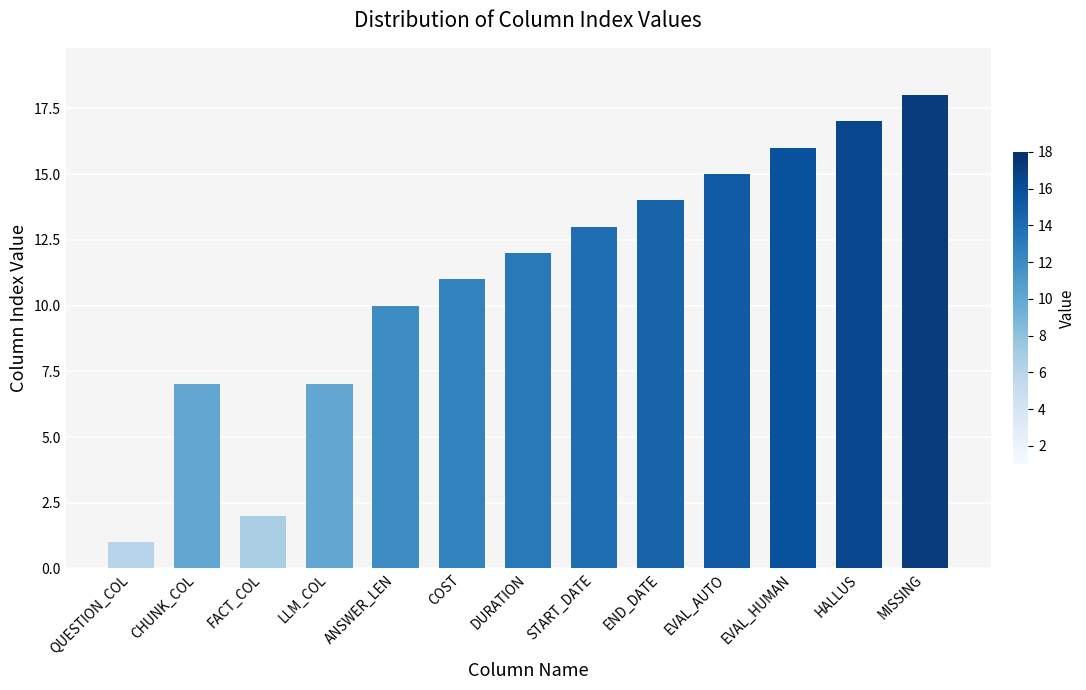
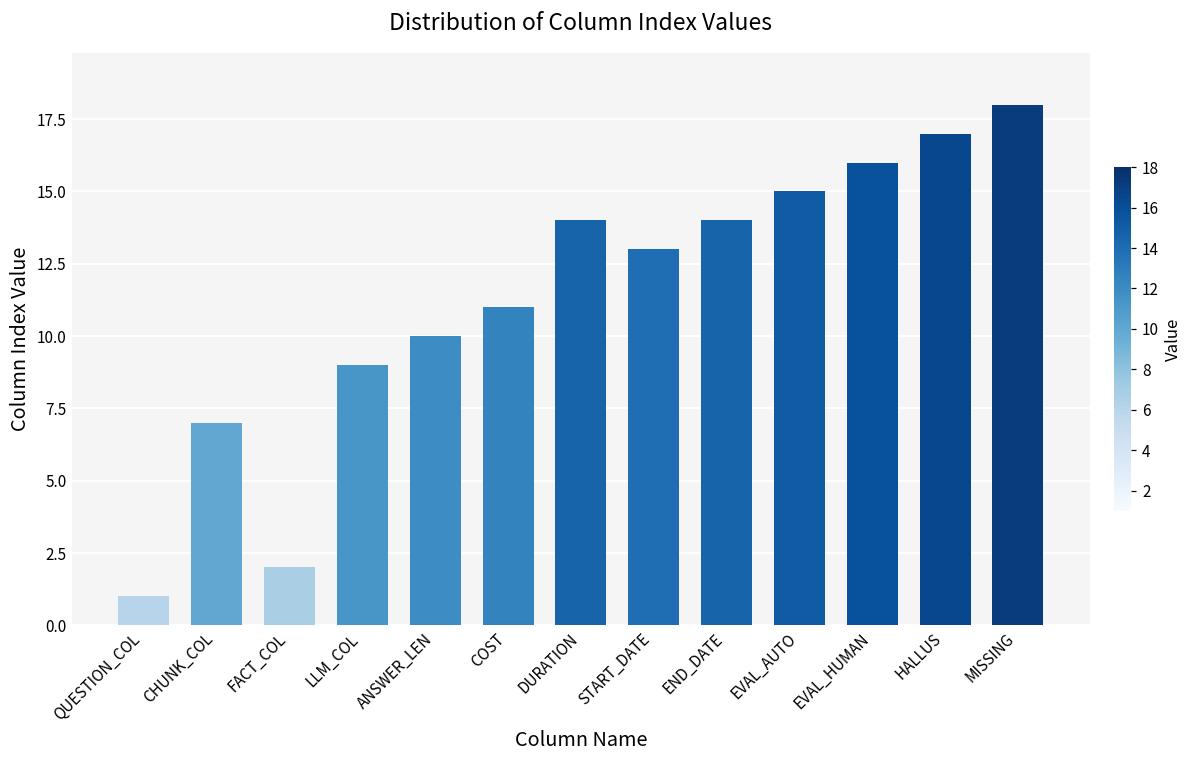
  {
    "QUESTION_COL": 1,
    "CHUNK_COL": 7,
    "FACT_COL": 2,
-   "LLM_COL": 7,
+   "LLM_COL": 9,
    "ANSWER_LEN": 10,
    "COST": 11,
-   "DURATION": 12,
+   "DURATION": 14,
    "START_DATE": 13,
    "END_DATE": 14,
    "EVAL_AUTO": 15,
    "EVAL_HUMAN": 16,
    "HALLUS": 17,
    "MISSING": 18
  }
